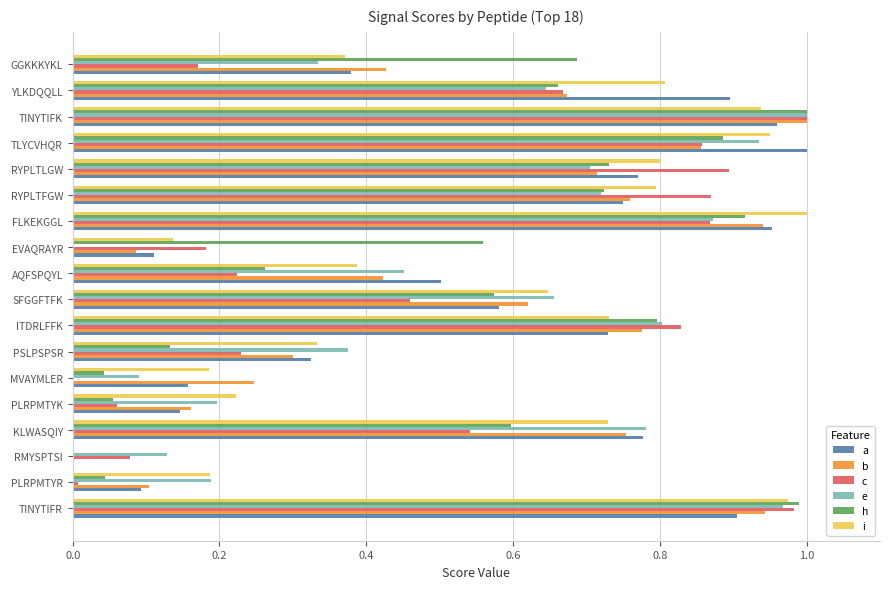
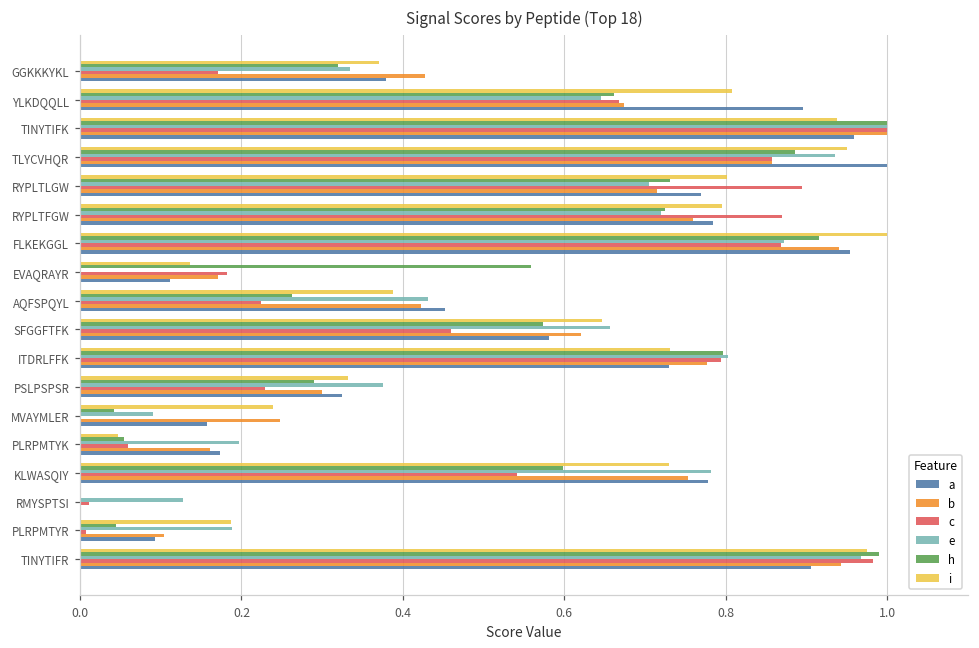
  {
    "a": {
      "GGKKKYKL": 0.38,
      "YLKDQQLL": 0.90,
      "TINYTIFK": 0.96,
      "TLYCVHQR": 1.00,
      "RYPLTLGW": 0.77,
-     "RYPLTFGW": 0.75,
+     "RYPLTFGW": 0.78,
      "FLKEKGGL": 0.95,
      "EVAQRAYR": 0.11,
-     "AQFSPQYL": 0.50,
+     "AQFSPQYL": 0.45,
      "SFGGFTFK": 0.58,
      "ITDRLFFK": 0.73,
      "PSLPSPSR": 0.32,
      "MVAYMLER": 0.16,
-     "PLRPMTYK": 0.15,
+     "PLRPMTYK": 0.17,
      "KLWASQIY": 0.78,
      "RMYSPTSI": 0.00,
      "PLRPMTYR": 0.09,
      "TINYTIFR": 0.91
    },
    "b": {
      "GGKKKYKL": 0.43,
      "YLKDQQLL": 0.67,
      "TINYTIFK": 1.00,
      "TLYCVHQR": 0.86,
      "RYPLTLGW": 0.71,
      "RYPLTFGW": 0.76,
      "FLKEKGGL": 0.94,
-     "EVAQRAYR": 0.09,
+     "EVAQRAYR": 0.17,
      "AQFSPQYL": 0.42,
      "SFGGFTFK": 0.62,
      "ITDRLFFK": 0.78,
      "PSLPSPSR": 0.30,
      "MVAYMLER": 0.25,
      "PLRPMTYK": 0.16,
      "KLWASQIY": 0.75,
      "RMYSPTSI": 0.00,
      "PLRPMTYR": 0.10,
      "TINYTIFR": 0.94
    },
    "c": {
      "GGKKKYKL": 0.17,
      "YLKDQQLL": 0.67,
      "TINYTIFK": 1.00,
      "TLYCVHQR": 0.86,
      "RYPLTLGW": 0.89,
      "RYPLTFGW": 0.87,
      "FLKEKGGL": 0.87,
      "EVAQRAYR": 0.18,
      "AQFSPQYL": 0.22,
      "SFGGFTFK": 0.46,
-     "ITDRLFFK": 0.83,
+     "ITDRLFFK": 0.79,
      "PSLPSPSR": 0.23,
      "MVAYMLER": 0.00,
      "PLRPMTYK": 0.06,
      "KLWASQIY": 0.54,
-     "RMYSPTSI": 0.08,
+     "RMYSPTSI": 0.01,
      "PLRPMTYR": 0.01,
      "TINYTIFR": 0.98
    },
    "e": {
      "GGKKKYKL": 0.33,
      "YLKDQQLL": 0.64,
      "TINYTIFK": 1.00,
      "TLYCVHQR": 0.94,
      "RYPLTLGW": 0.71,
      "RYPLTFGW": 0.72,
      "FLKEKGGL": 0.87,
      "EVAQRAYR": 0.00,
-     "AQFSPQYL": 0.45,
+     "AQFSPQYL": 0.43,
      "SFGGFTFK": 0.66,
      "ITDRLFFK": 0.80,
      "PSLPSPSR": 0.37,
      "MVAYMLER": 0.09,
      "PLRPMTYK": 0.20,
      "KLWASQIY": 0.78,
      "RMYSPTSI": 0.13,
      "PLRPMTYR": 0.19,
      "TINYTIFR": 0.97
    },
    "h": {
-     "GGKKKYKL": 0.69,
+     "GGKKKYKL": 0.32,
      "YLKDQQLL": 0.66,
      "TINYTIFK": 1.00,
      "TLYCVHQR": 0.89,
      "RYPLTLGW": 0.73,
      "RYPLTFGW": 0.72,
      "FLKEKGGL": 0.92,
      "EVAQRAYR": 0.56,
      "AQFSPQYL": 0.26,
      "SFGGFTFK": 0.57,
      "ITDRLFFK": 0.80,
-     "PSLPSPSR": 0.13,
+     "PSLPSPSR": 0.29,
      "MVAYMLER": 0.04,
      "PLRPMTYK": 0.05,
      "KLWASQIY": 0.60,
      "RMYSPTSI": 0.00,
      "PLRPMTYR": 0.04,
      "TINYTIFR": 0.99
    },
    "i": {
      "GGKKKYKL": 0.37,
      "YLKDQQLL": 0.81,
      "TINYTIFK": 0.94,
      "TLYCVHQR": 0.95,
      "RYPLTLGW": 0.80,
      "RYPLTFGW": 0.79,
      "FLKEKGGL": 1.00,
      "EVAQRAYR": 0.14,
      "AQFSPQYL": 0.39,
      "SFGGFTFK": 0.65,
      "ITDRLFFK": 0.73,
      "PSLPSPSR": 0.33,
-     "MVAYMLER": 0.19,
-     "PLRPMTYK": 0.22,
+     "MVAYMLER": 0.24,
+     "PLRPMTYK": 0.05,
      "KLWASQIY": 0.73,
      "RMYSPTSI": 0.00,
      "PLRPMTYR": 0.19,
      "TINYTIFR": 0.97
    }
  }
